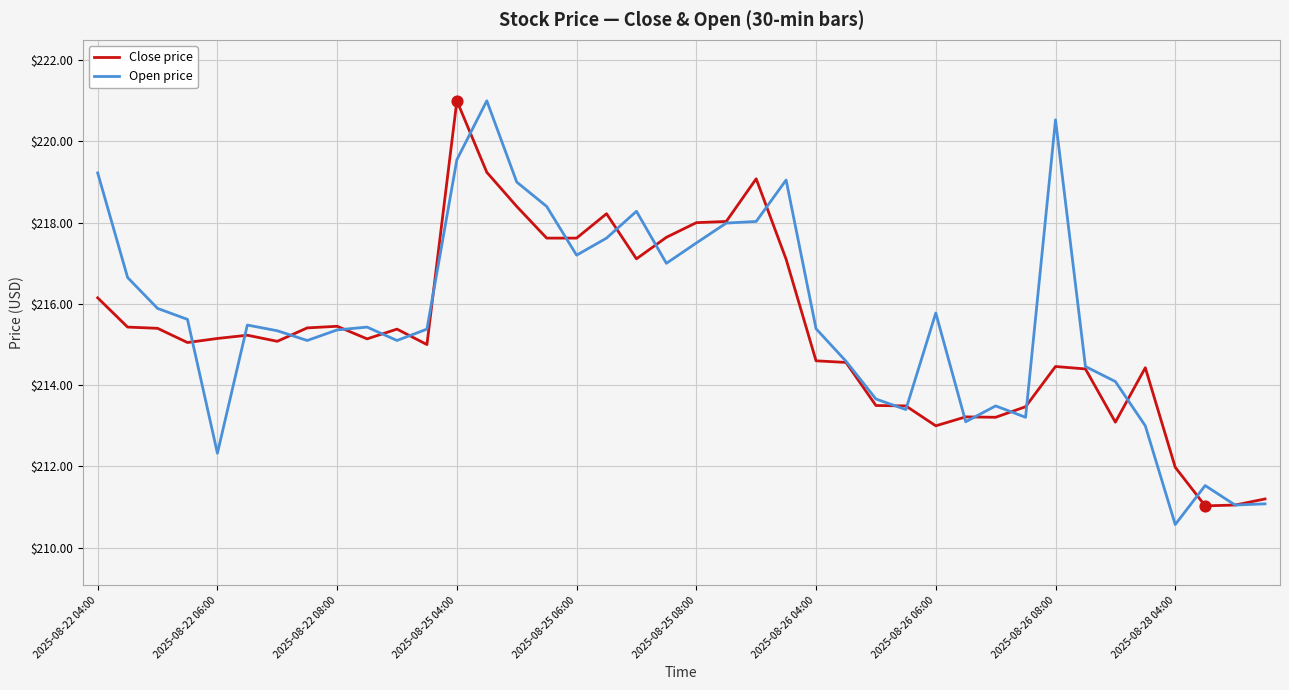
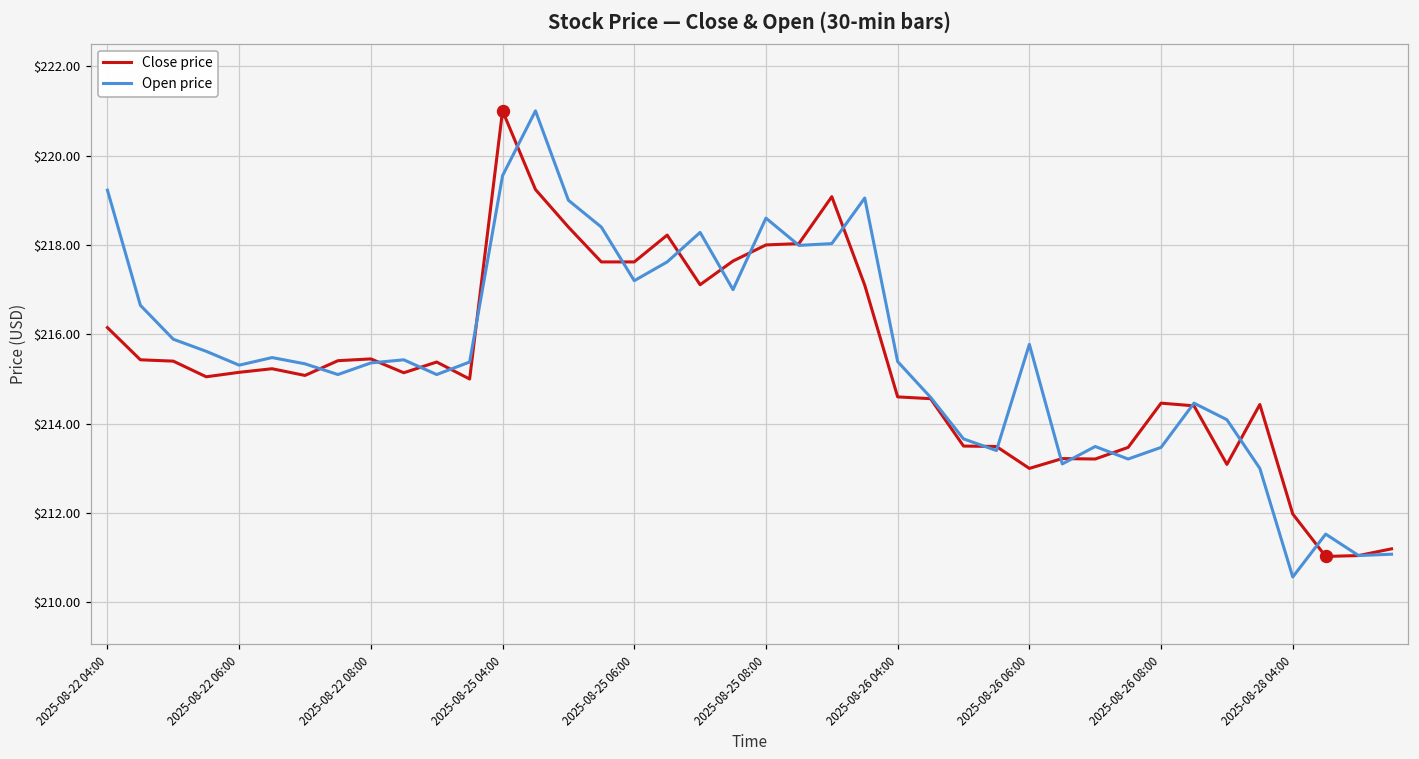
  {
    "Open price": {
      "2025-08-22 04:00": "$219.2",
-     "2025-08-22 06:00": "$212.3",
+     "2025-08-22 06:00": "$215.3",
      "2025-08-22 08:00": "$215.4",
      "2025-08-25 04:00": "$219.6",
      "2025-08-25 06:00": "$217.2",
-     "2025-08-25 08:00": "$217.5",
+     "2025-08-25 08:00": "$218.6",
      "2025-08-26 04:00": "$215.4",
      "2025-08-26 06:00": "$215.8",
-     "2025-08-26 08:00": "$220.5",
+     "2025-08-26 08:00": "$213.5",
      "2025-08-28 04:00": "$210.6"
    }
  }
